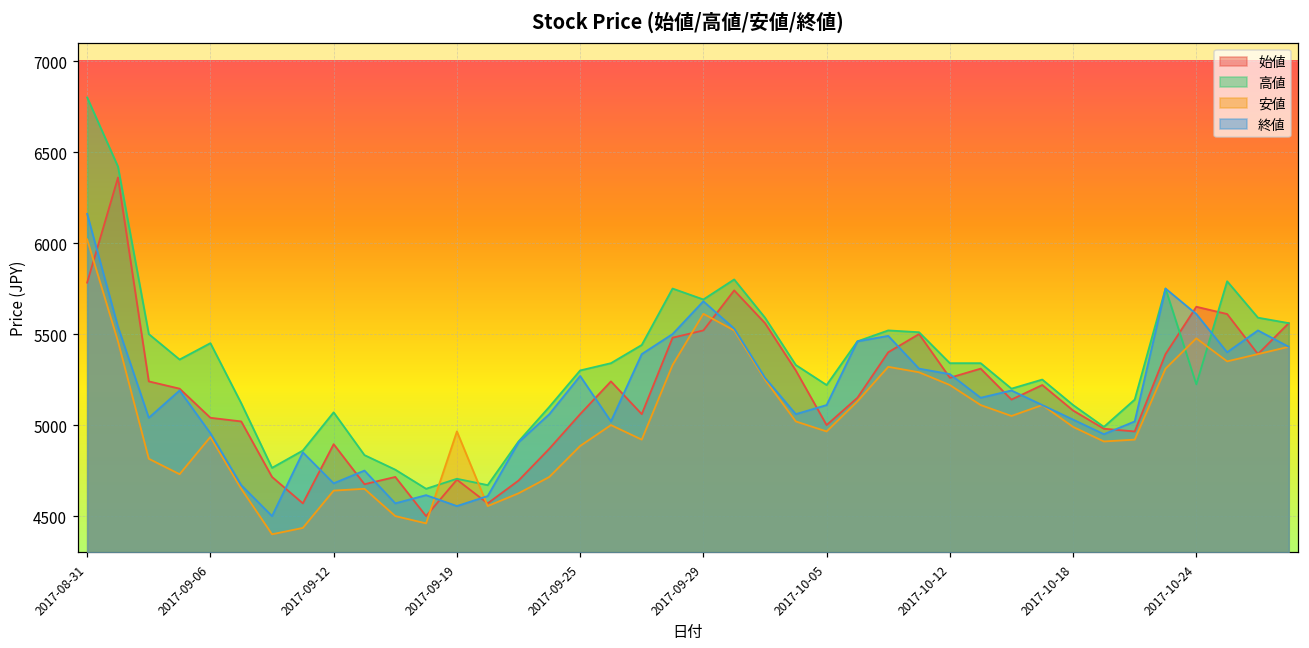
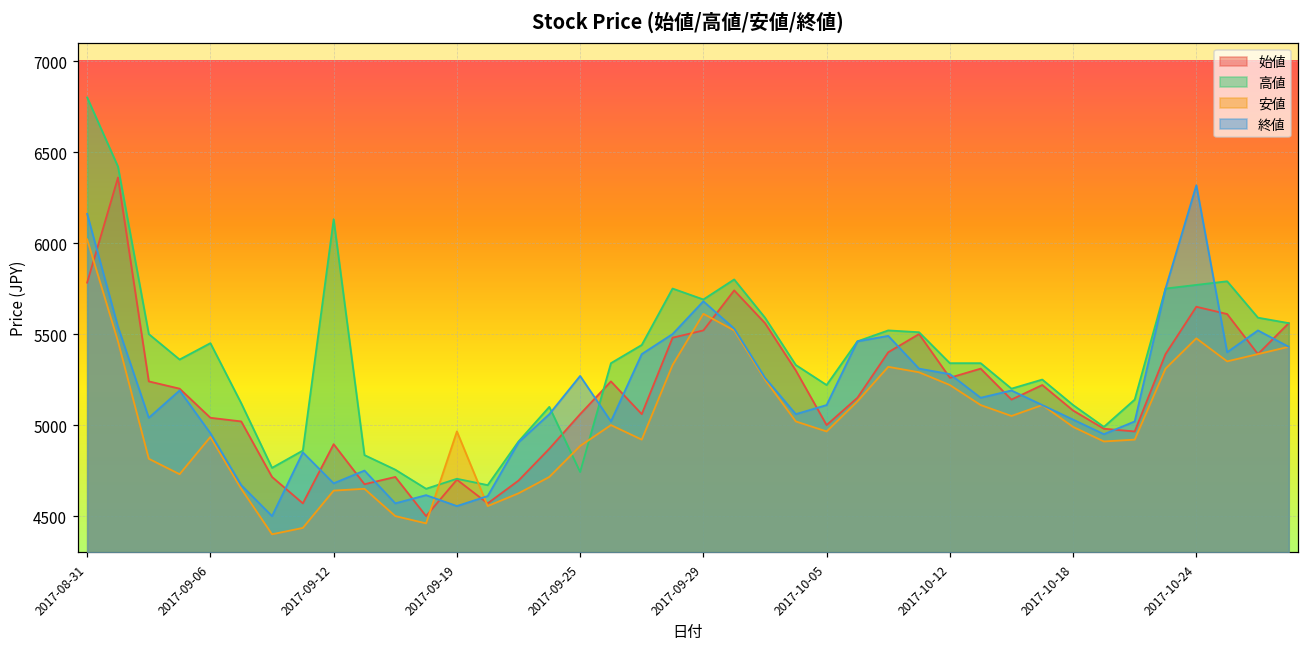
  {
    "始値": {
      "2017-08-31": 5780,
      "2017-09-06": 5040,
      "2017-09-12": 4900,
      "2017-09-25": 5060,
      "2017-09-29": 5520,
      "2017-10-05": 5000,
      "2017-10-12": 5260,
      "2017-10-18": 5080,
      "2017-10-24": 5650
    },
    "高値": {
      "2017-08-31": 6800,
      "2017-09-06": 5450,
-     "2017-09-12": 5070,
-     "2017-09-25": 5300,
+     "2017-09-12": 6130,
+     "2017-09-25": 4740,
      "2017-10-05": 5220,
      "2017-10-12": 5340,
      "2017-10-18": 5110,
-     "2017-10-24": 5220
+     "2017-10-24": 5770
    },
    "安値": {
      "2017-08-31": 6020,
      "2017-09-06": 4940,
      "2017-09-12": 4640,
      "2017-09-19": 4970,
      "2017-09-25": 4890,
      "2017-09-29": 5610,
      "2017-10-05": 4970,
      "2017-10-12": 5220,
      "2017-10-18": 4990,
      "2017-10-24": 5480
    },
    "終値": {
      "2017-08-31": 6160,
      "2017-09-06": 4960,
      "2017-09-12": 4680,
      "2017-09-19": 4560,
      "2017-09-25": 5270,
      "2017-10-05": 5110,
      "2017-10-12": 5280,
      "2017-10-18": 5030,
-     "2017-10-24": 5610
+     "2017-10-24": 6320
    }
  }
